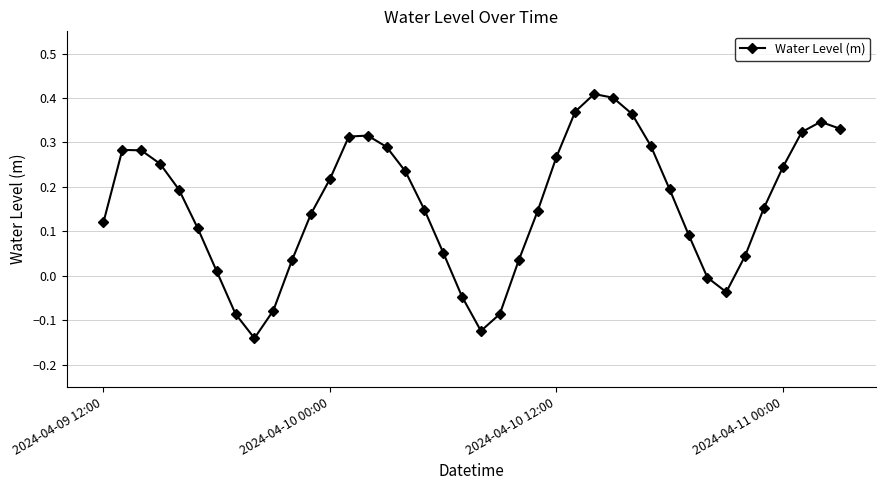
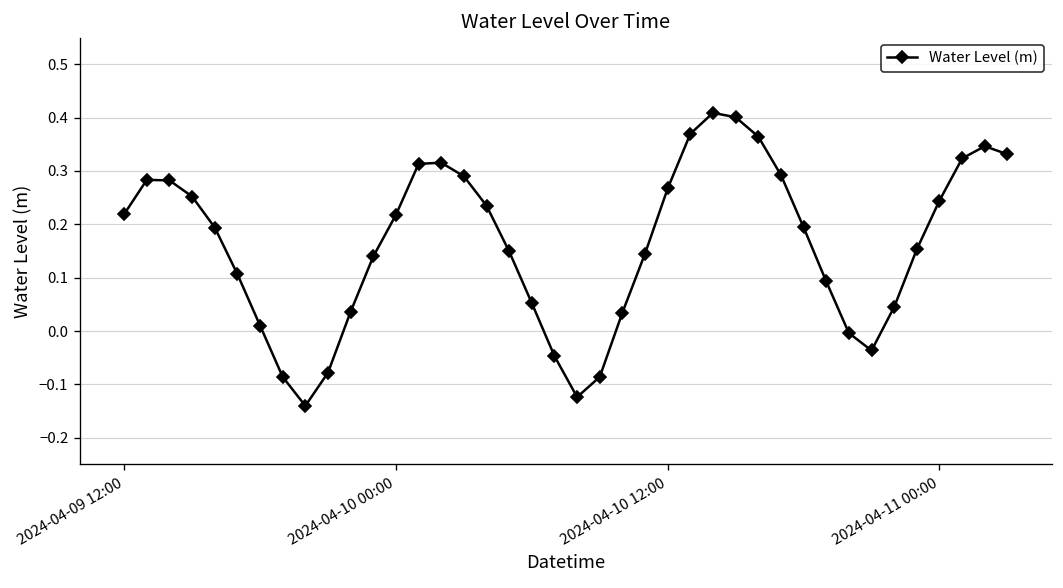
  {
-   "2024-04-09 12:00": 0.12,
+   "2024-04-09 12:00": 0.22,
    "2024-04-10 00:00": 0.22,
    "2024-04-10 12:00": 0.27,
    "2024-04-11 00:00": 0.24
  }
